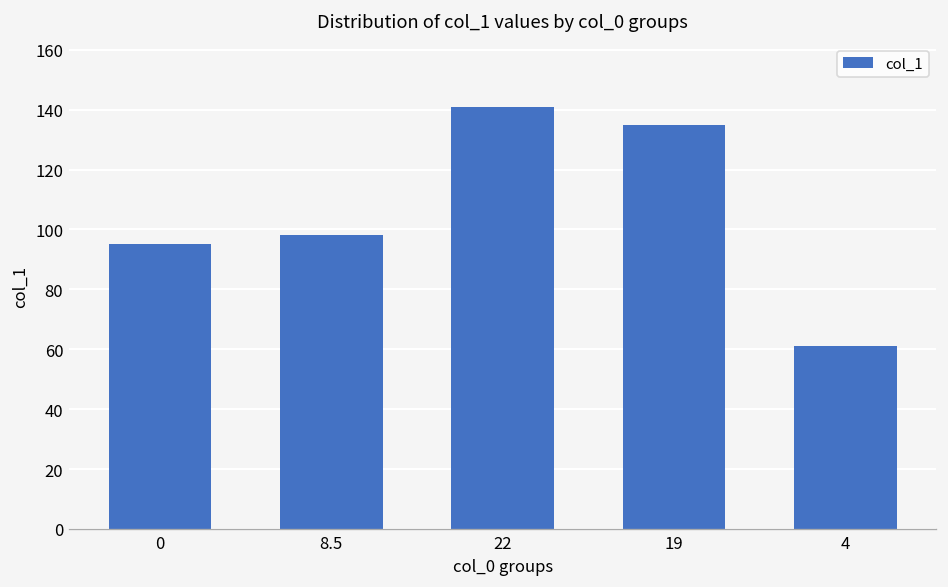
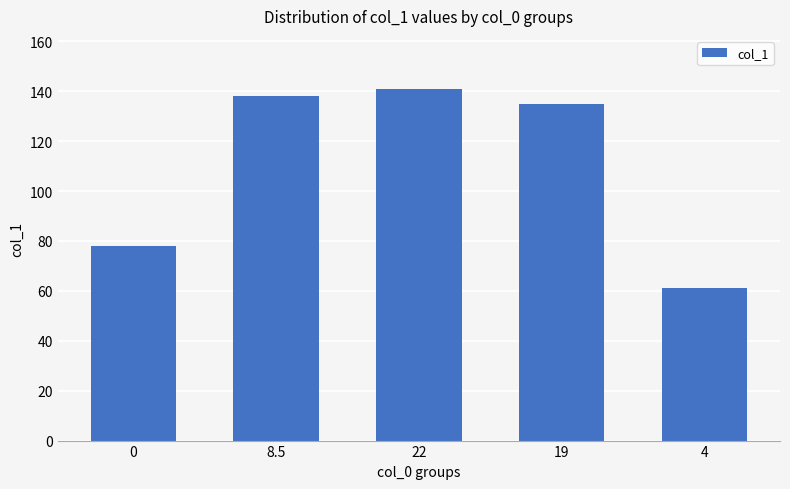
  {
-   "0": 95,
-   "8.5": 98,
+   "0": 78,
+   "8.5": 138,
    "22": 141,
    "19": 135,
    "4": 61
  }
